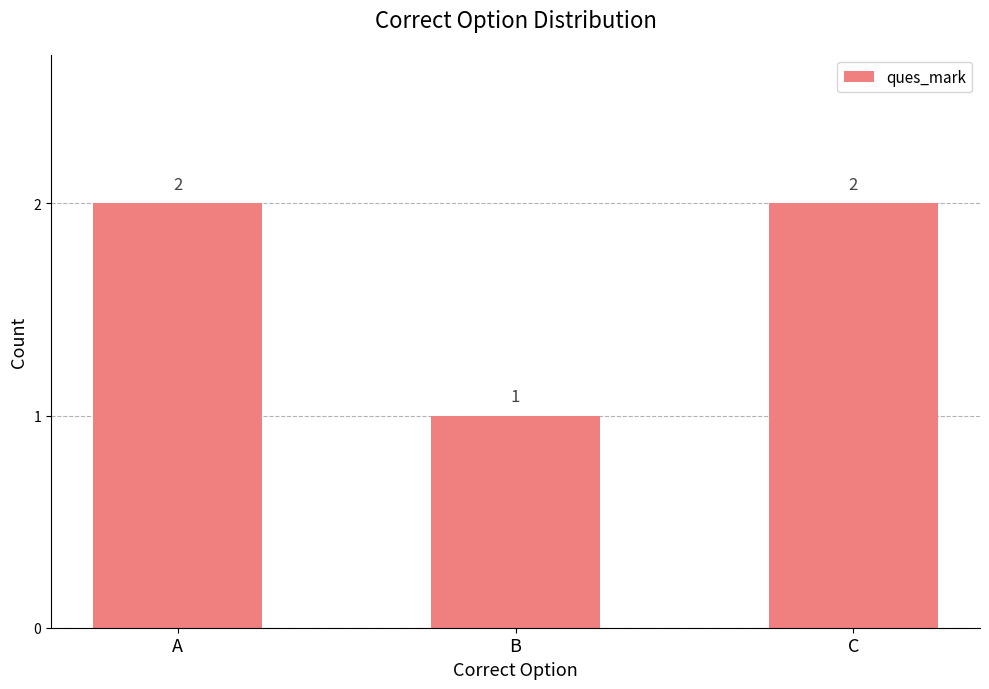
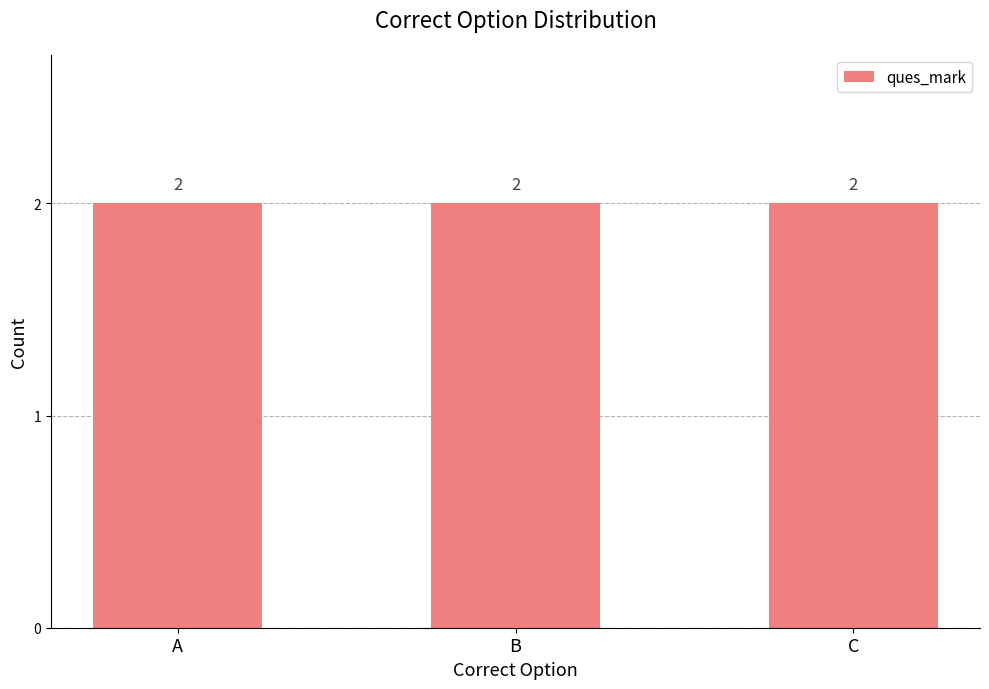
  {
    "A": 2,
-   "B": 1,
+   "B": 2,
    "C": 2
  }
